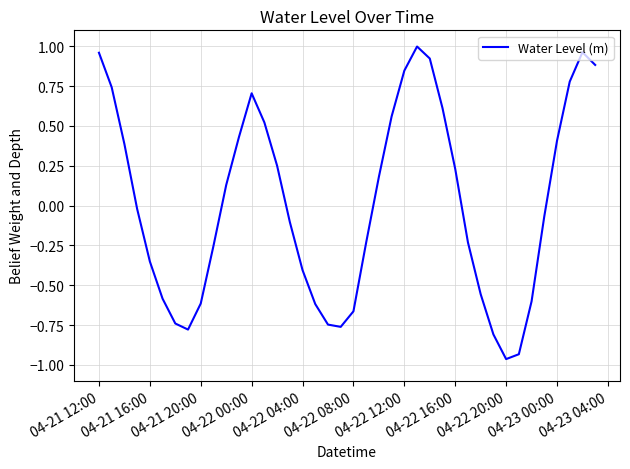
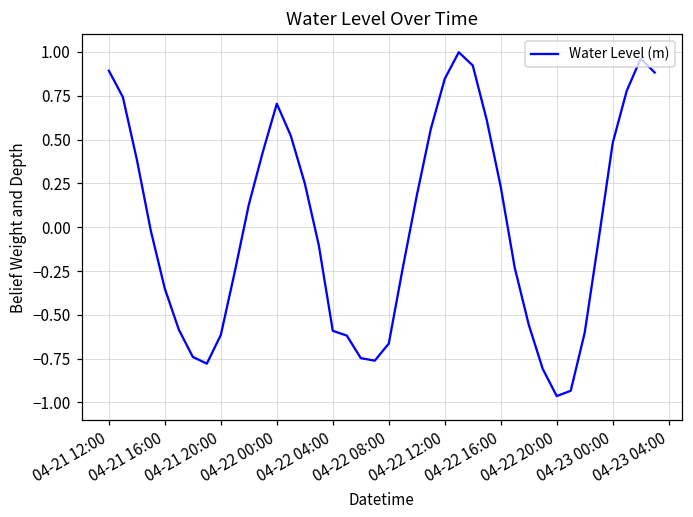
  {
-   "04-21 12:00": 0.96,
+   "04-21 12:00": 0.89,
    "04-21 16:00": -0.35,
    "04-21 20:00": -0.61,
    "04-22 00:00": 0.70,
-   "04-22 04:00": -0.41,
+   "04-22 04:00": -0.59,
    "04-22 08:00": -0.66,
    "04-22 12:00": 0.85,
    "04-22 16:00": 0.23,
    "04-22 20:00": -0.96,
-   "04-23 00:00": 0.41
+   "04-23 00:00": 0.48
  }
